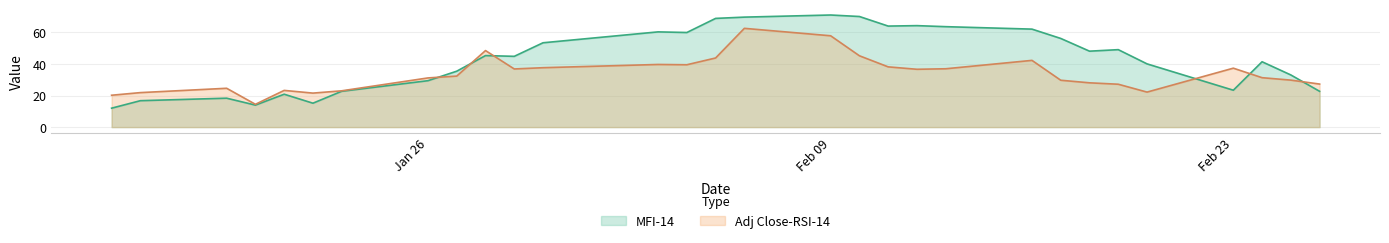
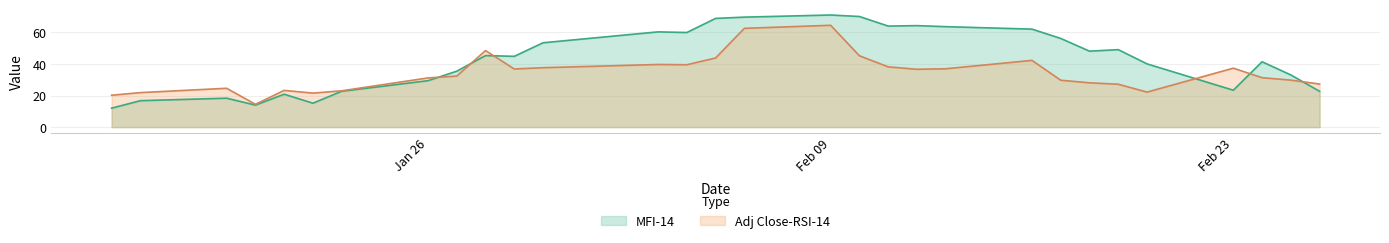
  {
    "MFI-14": {
      "Jan 26": 29,
      "Feb 09": 71,
      "Feb 23": 23
    },
    "Adj Close-RSI-14": {
      "Jan 26": 31,
-     "Feb 09": 58,
+     "Feb 09": 64,
      "Feb 23": 37
    }
  }
